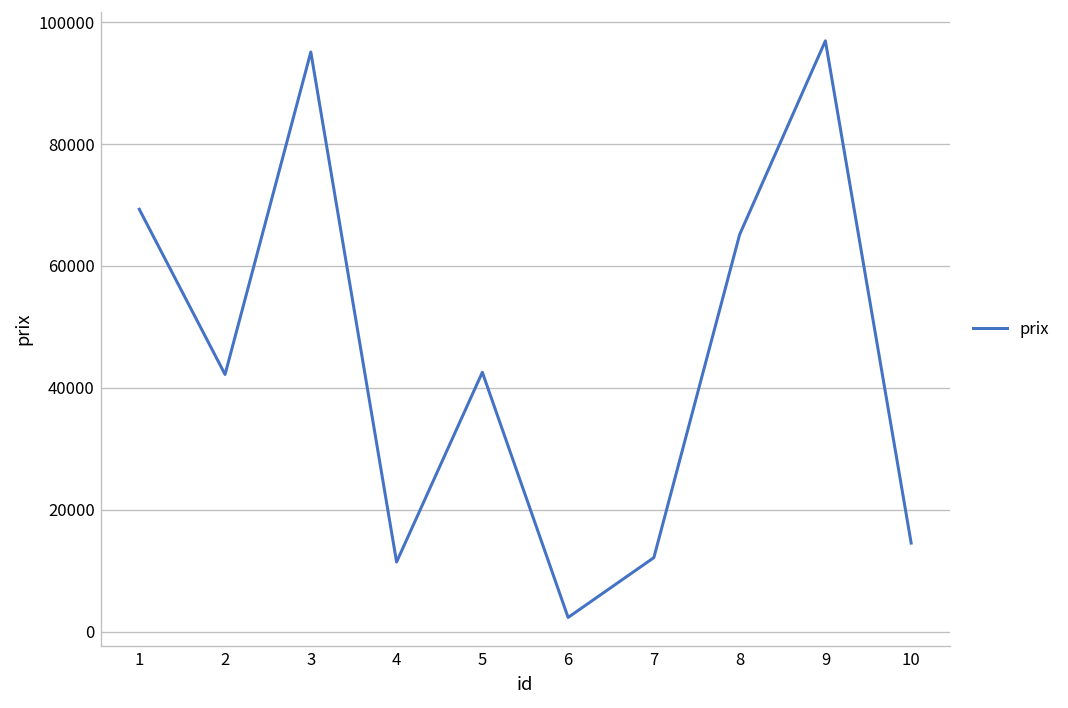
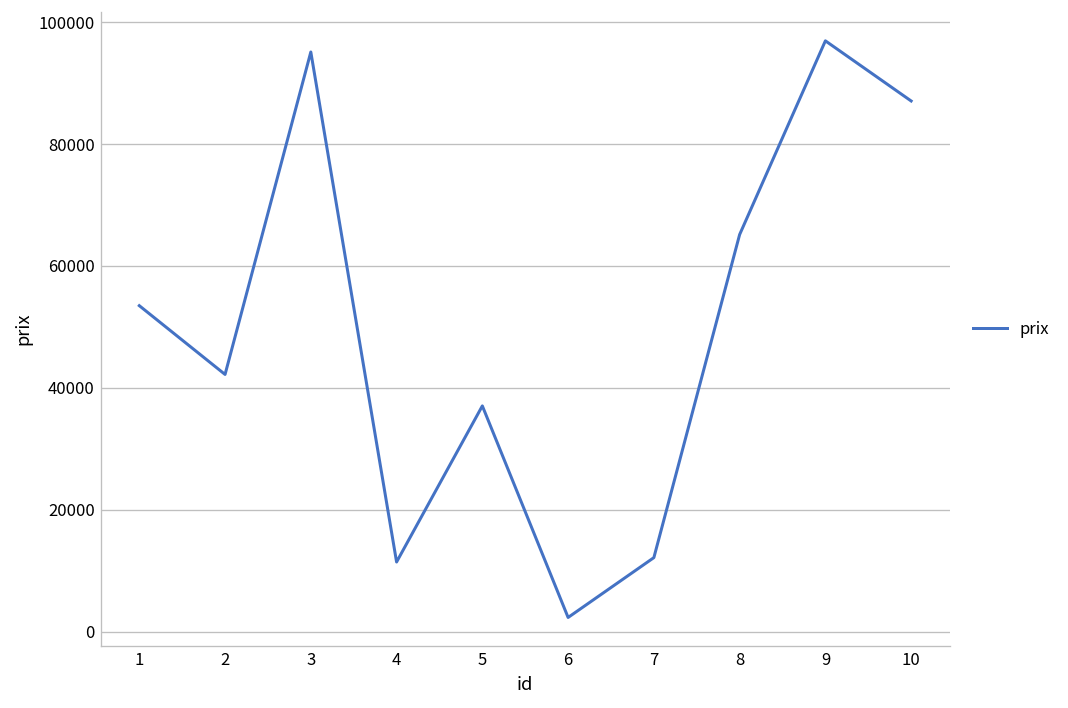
  {
-   "1": 69000,
+   "1": 53000,
    "2": 42000,
    "3": 95000,
    "4": 11000,
-   "5": 43000,
+   "5": 37000,
    "6": 2000,
    "7": 12000,
    "8": 65000,
    "9": 97000,
-   "10": 15000
+   "10": 87000
  }
